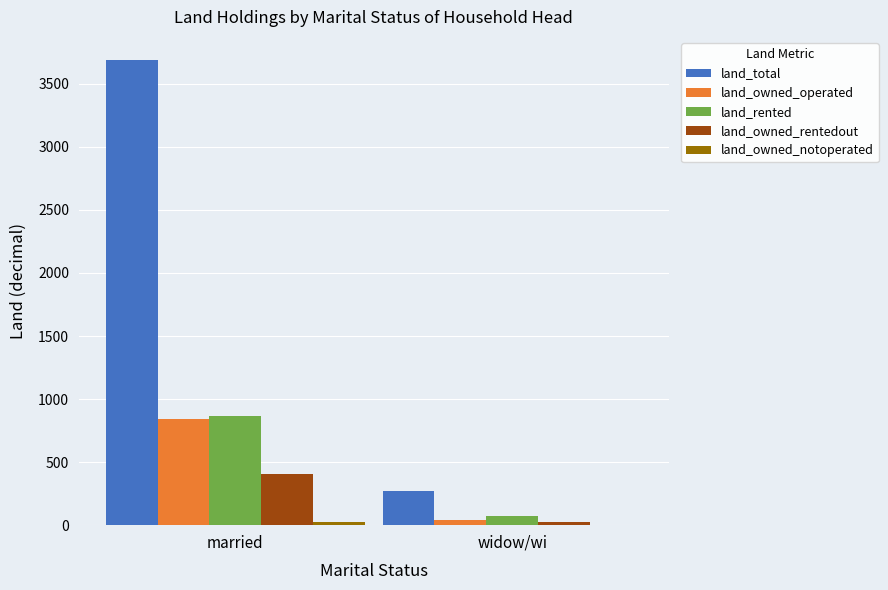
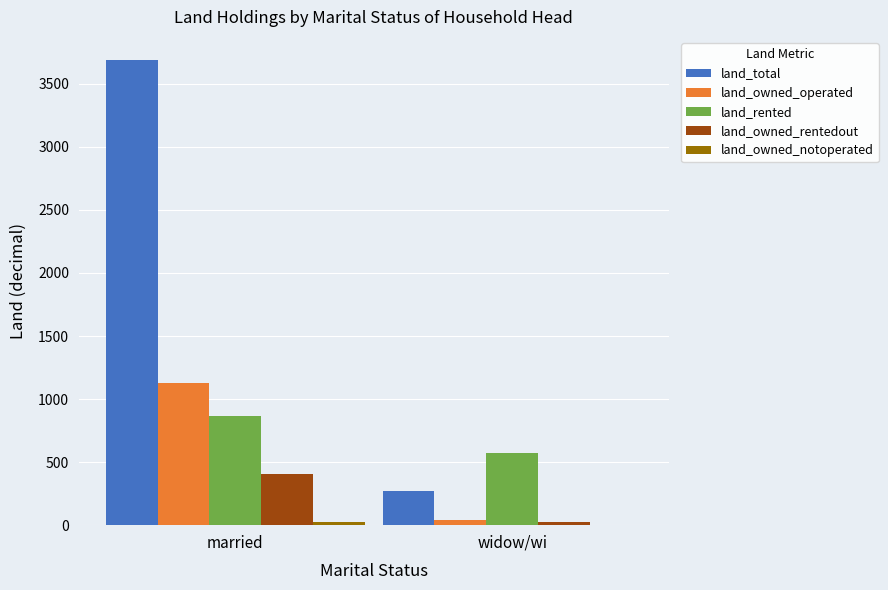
  {
    "land_total": {
      "married": 3690,
      "widow/wi": 270
    },
    "land_owned_operated": {
-     "married": 840,
+     "married": 1130,
      "widow/wi": 40
    },
    "land_rented": {
      "married": 870,
-     "widow/wi": 80
+     "widow/wi": 580
    }
  }
